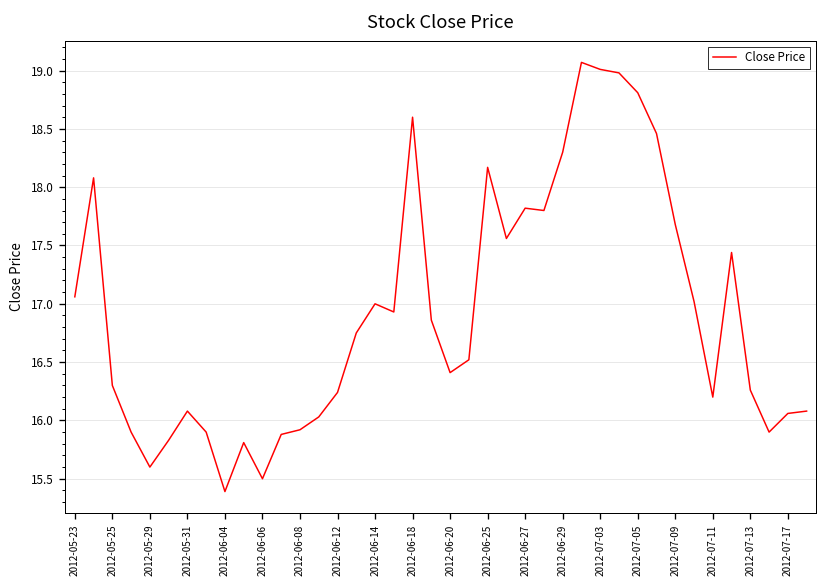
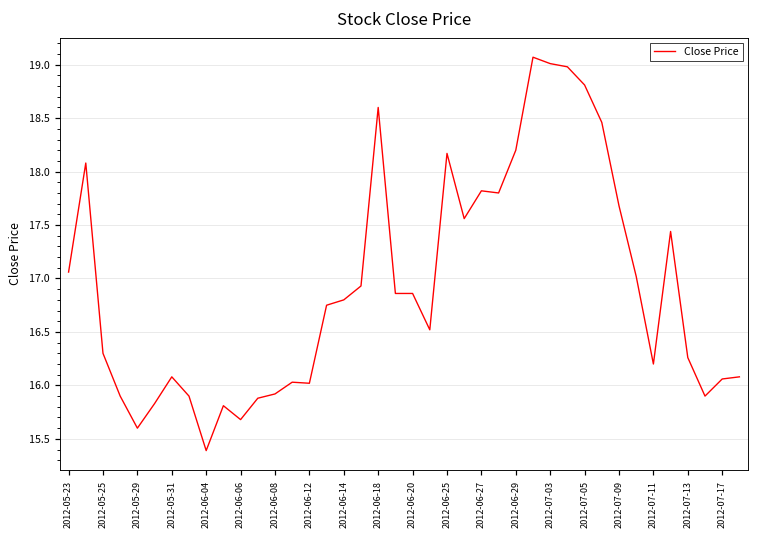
  {
    "2012-05-23": 17.1,
    "2012-05-25": 16.3,
    "2012-05-29": 15.6,
    "2012-05-31": 16.1,
    "2012-06-04": 15.4,
-   "2012-06-06": 15.5,
+   "2012-06-06": 15.7,
    "2012-06-08": 15.9,
-   "2012-06-12": 16.2,
-   "2012-06-14": 17.0,
+   "2012-06-12": 16.0,
+   "2012-06-14": 16.8,
    "2012-06-18": 18.6,
-   "2012-06-20": 16.4,
+   "2012-06-20": 16.9,
    "2012-06-25": 18.2,
    "2012-06-27": 17.8,
-   "2012-06-29": 18.3,
+   "2012-06-29": 18.2,
    "2012-07-03": 19.0,
    "2012-07-05": 18.8,
    "2012-07-09": 17.7,
    "2012-07-11": 16.2,
    "2012-07-13": 16.3,
    "2012-07-17": 16.1
  }
